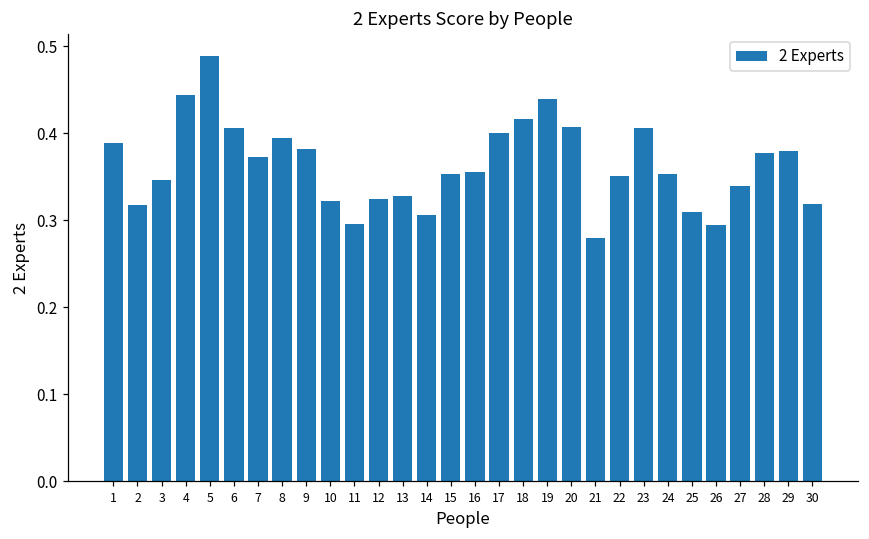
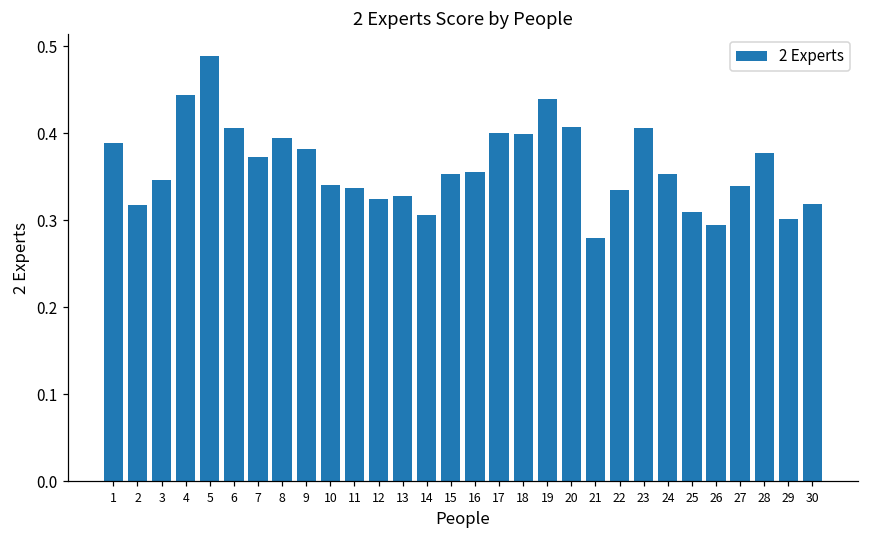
  {
    "1": 0.39,
    "2": 0.32,
    "3": 0.35,
    "4": 0.44,
    "5": 0.49,
    "6": 0.41,
    "7": 0.37,
    "8": 0.40,
    "9": 0.38,
-   "10": 0.32,
-   "11": 0.30,
+   "10": 0.34,
+   "11": 0.34,
    "12": 0.33,
    "13": 0.33,
    "14": 0.31,
    "15": 0.35,
    "16": 0.36,
    "17": 0.40,
-   "18": 0.42,
+   "18": 0.40,
    "19": 0.44,
    "20": 0.41,
    "21": 0.28,
-   "22": 0.35,
+   "22": 0.33,
    "23": 0.41,
    "24": 0.35,
    "25": 0.31,
    "26": 0.30,
    "27": 0.34,
    "28": 0.38,
-   "29": 0.38,
+   "29": 0.30,
    "30": 0.32
  }
